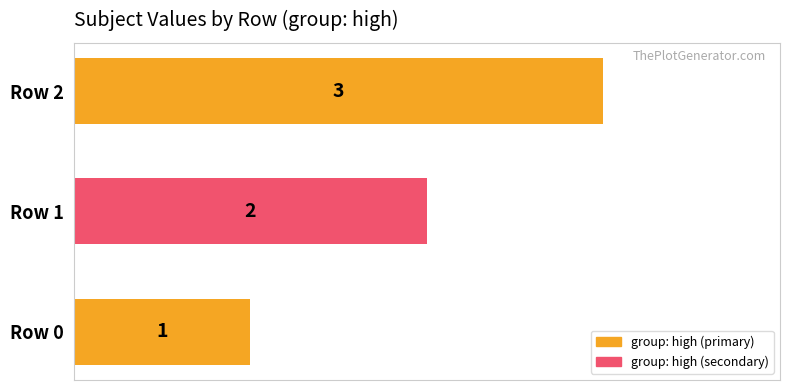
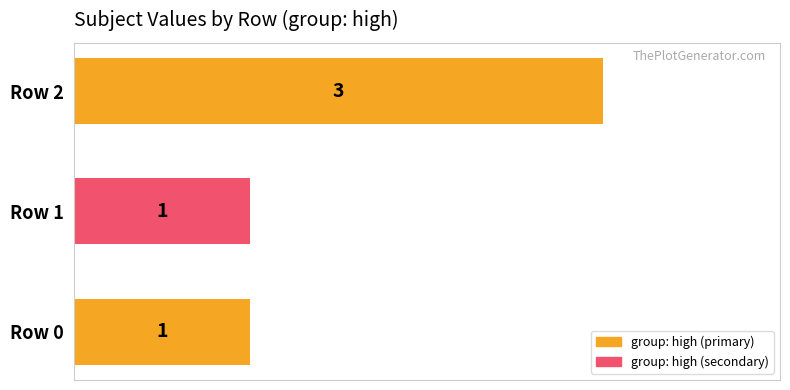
  {
    "Row 2": 3,
-   "Row 1": 2,
+   "Row 1": 1,
    "Row 0": 1
  }
